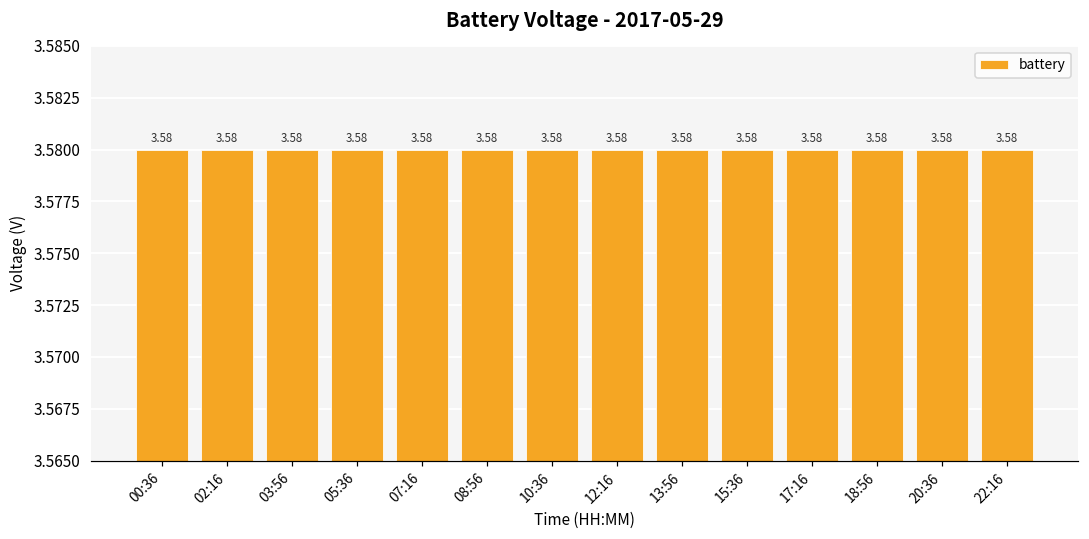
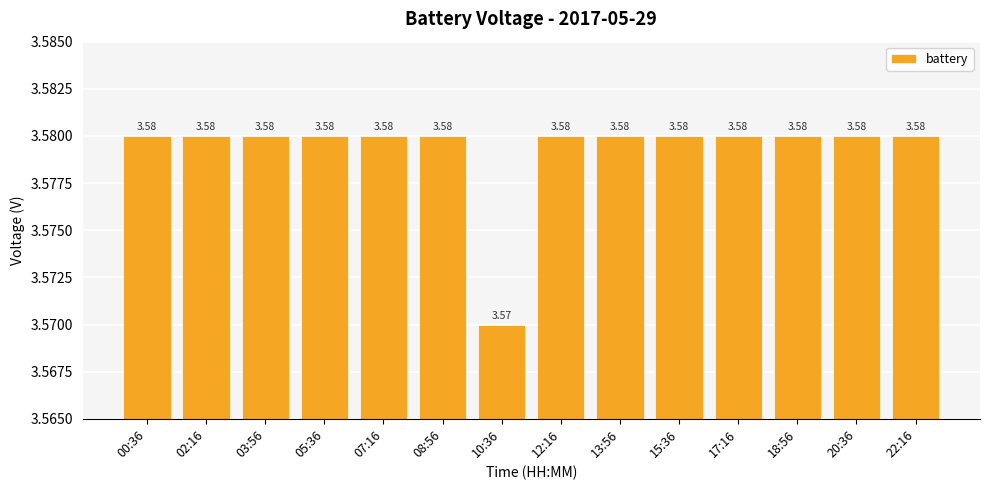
  {
    "00:36": 3.58,
    "02:16": 3.58,
    "03:56": 3.58,
    "05:36": 3.58,
    "07:16": 3.58,
    "08:56": 3.58,
-   "10:36": 3.58,
+   "10:36": 3.57,
    "12:16": 3.58,
    "13:56": 3.58,
    "15:36": 3.58,
    "17:16": 3.58,
    "18:56": 3.58,
    "20:36": 3.58,
    "22:16": 3.58
  }
